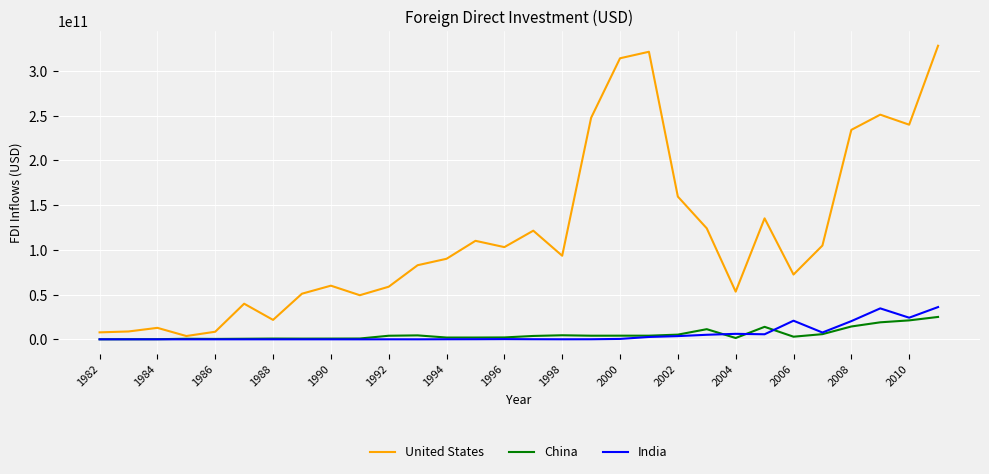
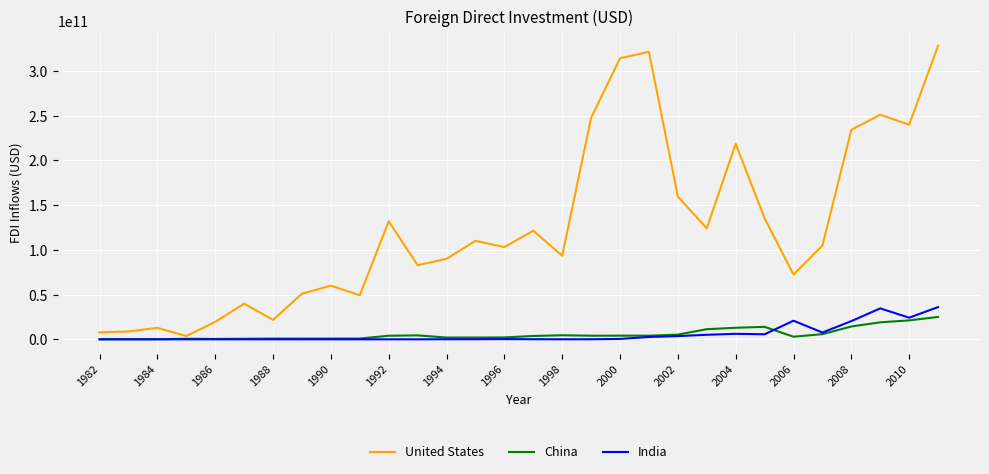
  {
    "United States": {
      "1982": 10000000000,
      "1984": 10000000000,
-     "1986": 10000000000,
+     "1986": 20000000000,
      "1988": 20000000000,
      "1990": 60000000000,
-     "1992": 60000000000,
+     "1992": 130000000000,
      "1994": 90000000000,
      "1996": 100000000000,
      "1998": 90000000000,
      "2000": 310000000000,
      "2002": 160000000000,
-     "2004": 50000000000,
+     "2004": 220000000000,
      "2006": 70000000000,
      "2008": 230000000000,
      "2010": 240000000000
    },
    "China": {
      "1992": 0,
      "1998": 0,
      "2000": 0,
-     "2004": 0,
+     "2004": 10000000000,
      "2006": 0,
      "2008": 10000000000,
      "2010": 20000000000
    },
    "India": {
      "1992": 0,
      "1998": 0,
      "2000": 0,
      "2004": 10000000000,
      "2006": 20000000000,
      "2008": 20000000000,
      "2010": 20000000000
    }
  }
